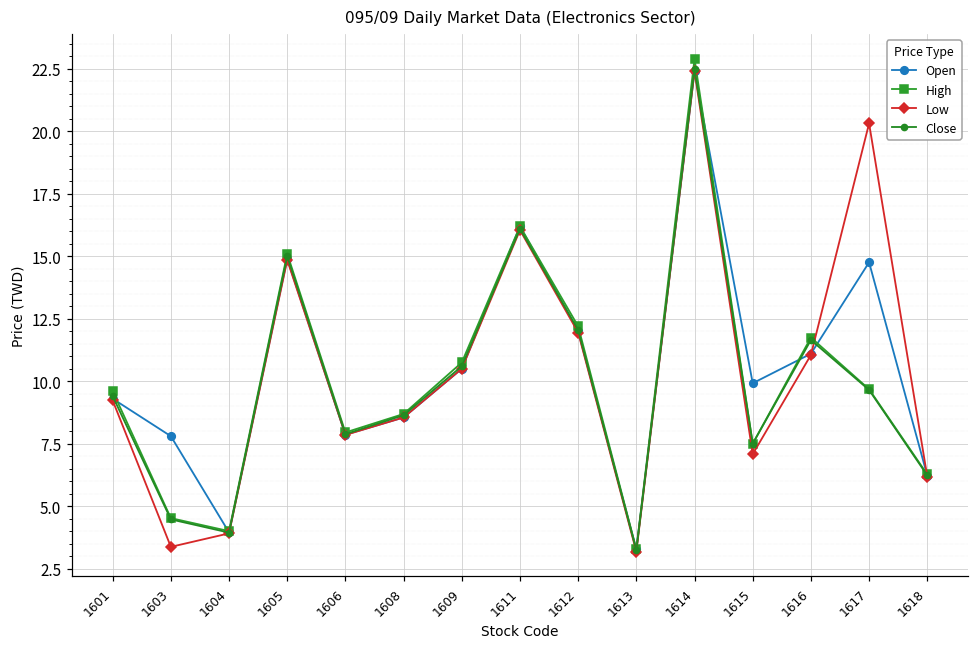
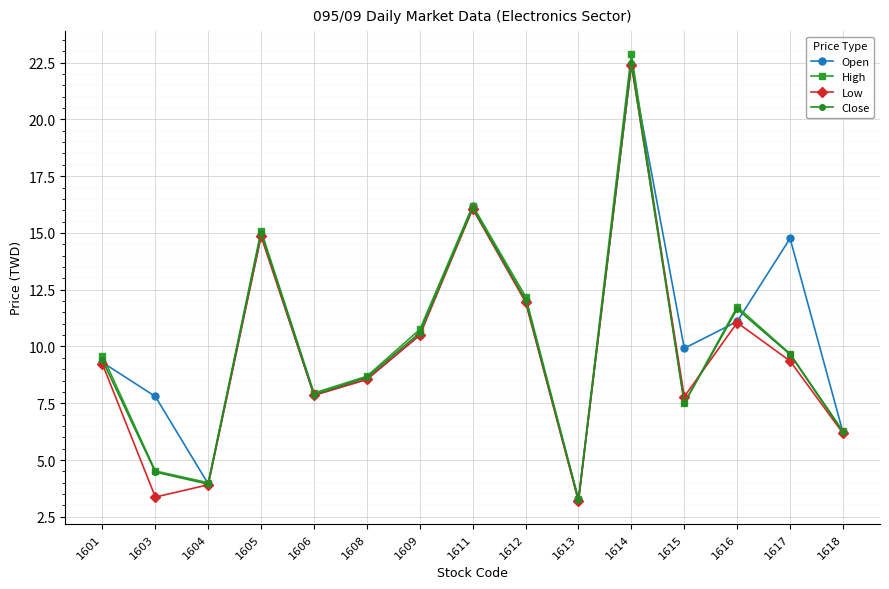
  {
    "Open": {
      "1603": 7.8,
      "1615": 9.9,
      "1617": 14.8
    },
    "Low": {
      "1603": 3.4,
-     "1615": 7.1,
-     "1617": 20.3
+     "1615": 7.8,
+     "1617": 9.4
    }
  }
